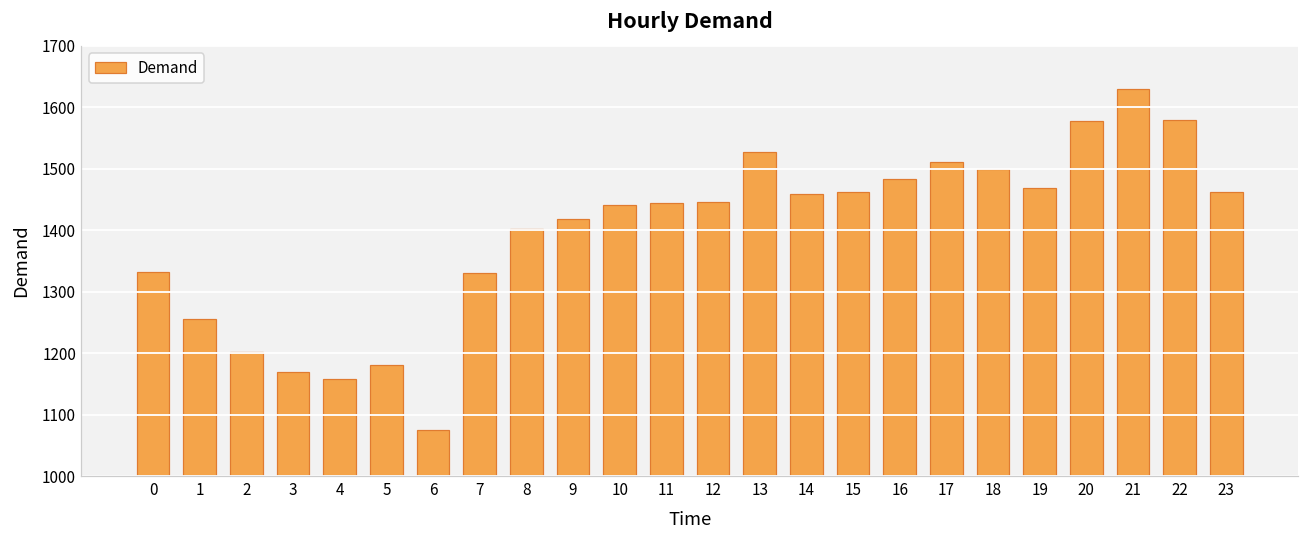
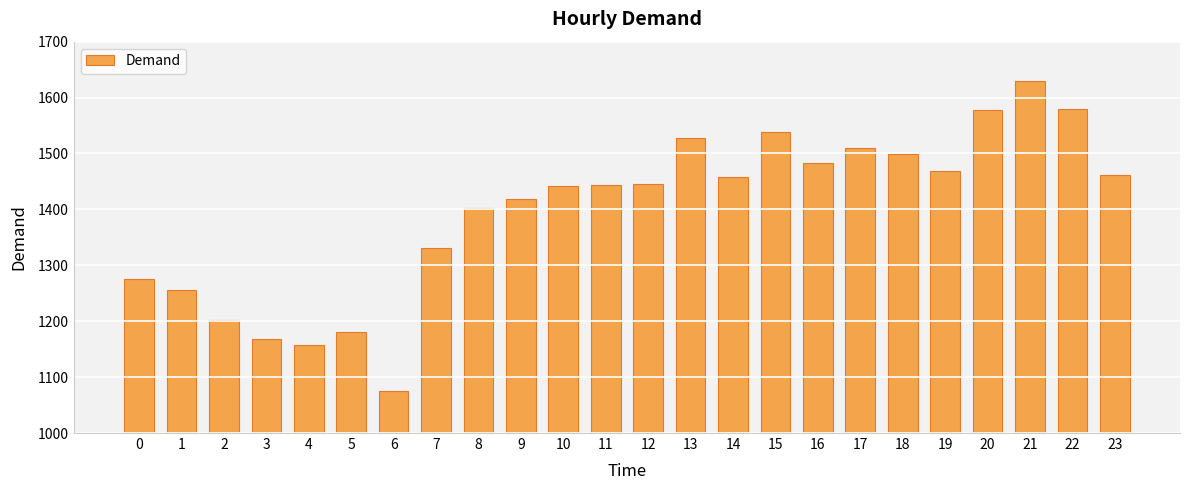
  {
-   "0": 1330,
+   "0": 1280,
    "1": 1260,
    "2": 1200,
    "3": 1170,
    "4": 1160,
    "5": 1180,
    "6": 1080,
    "7": 1330,
    "8": 1400,
    "9": 1420,
    "10": 1440,
    "11": 1440,
    "12": 1450,
    "13": 1530,
    "14": 1460,
-   "15": 1460,
+   "15": 1540,
    "16": 1480,
    "17": 1510,
    "18": 1500,
    "19": 1470,
    "20": 1580,
    "21": 1630,
    "22": 1580,
    "23": 1460
  }
